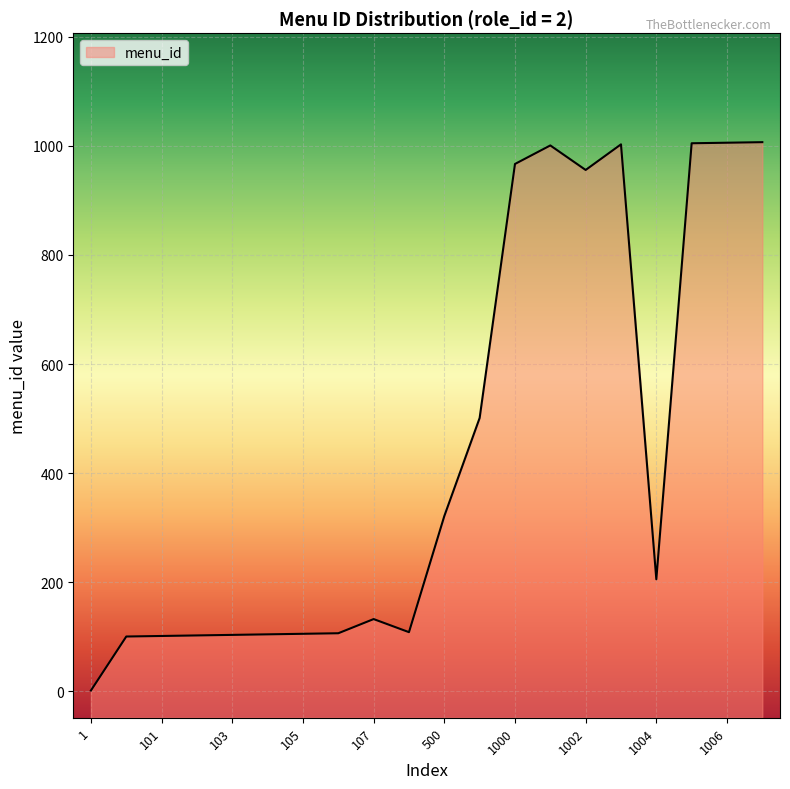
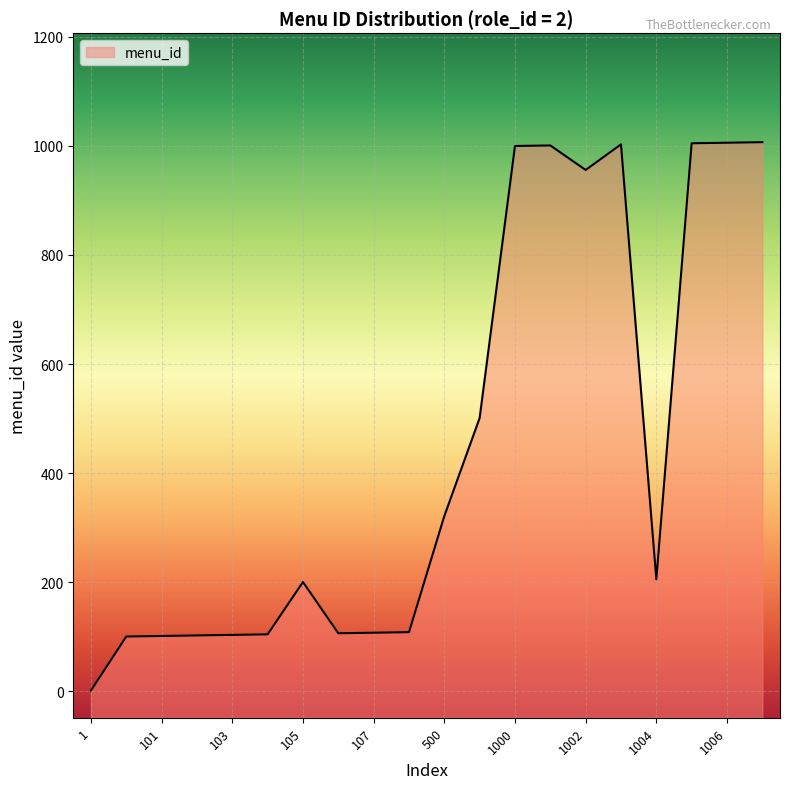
  {
    "1": 0,
    "101": 100,
    "103": 100,
-   "105": 110,
-   "107": 130,
+   "105": 200,
+   "107": 110,
    "500": 320,
-   "1000": 970,
+   "1000": 1000,
    "1002": 960,
    "1004": 210,
    "1006": 1010
  }
